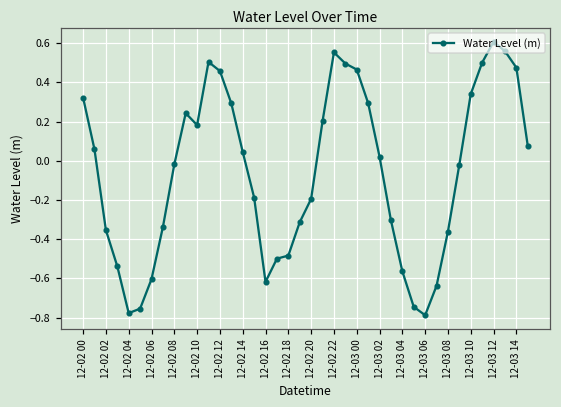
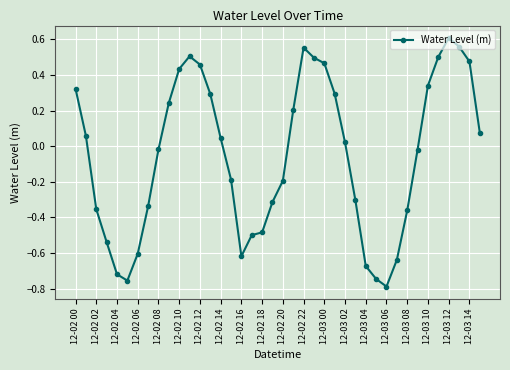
  {
    "12-02 00": 0.32,
    "12-02 02": -0.35,
-   "12-02 04": -0.78,
+   "12-02 04": -0.72,
    "12-02 06": -0.60,
    "12-02 08": -0.02,
-   "12-02 10": 0.18,
+   "12-02 10": 0.43,
    "12-02 12": 0.46,
    "12-02 14": 0.05,
    "12-02 16": -0.62,
    "12-02 18": -0.48,
    "12-02 20": -0.19,
    "12-02 22": 0.55,
    "12-03 00": 0.47,
    "12-03 02": 0.02,
-   "12-03 04": -0.56,
+   "12-03 04": -0.67,
    "12-03 06": -0.79,
    "12-03 08": -0.36,
    "12-03 10": 0.34,
    "12-03 14": 0.48
  }
